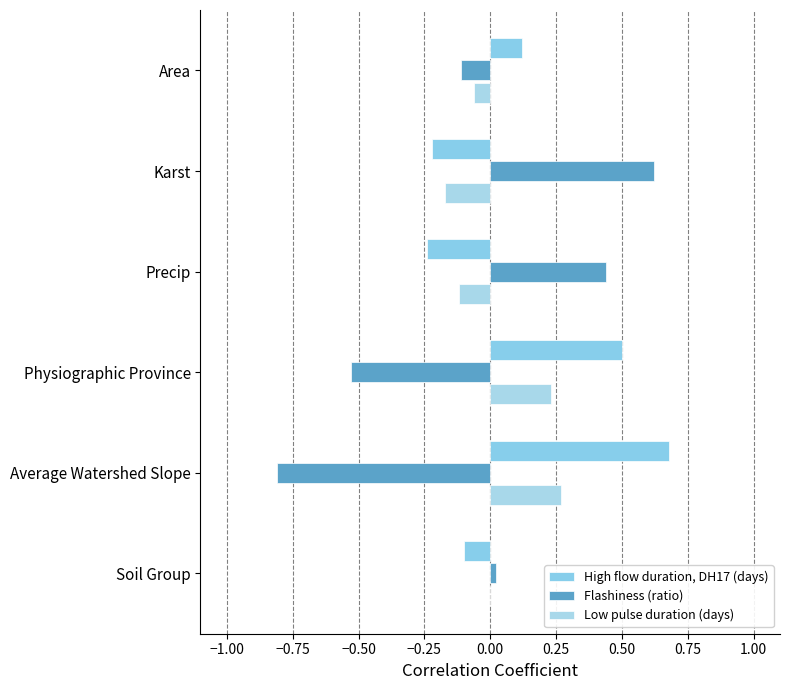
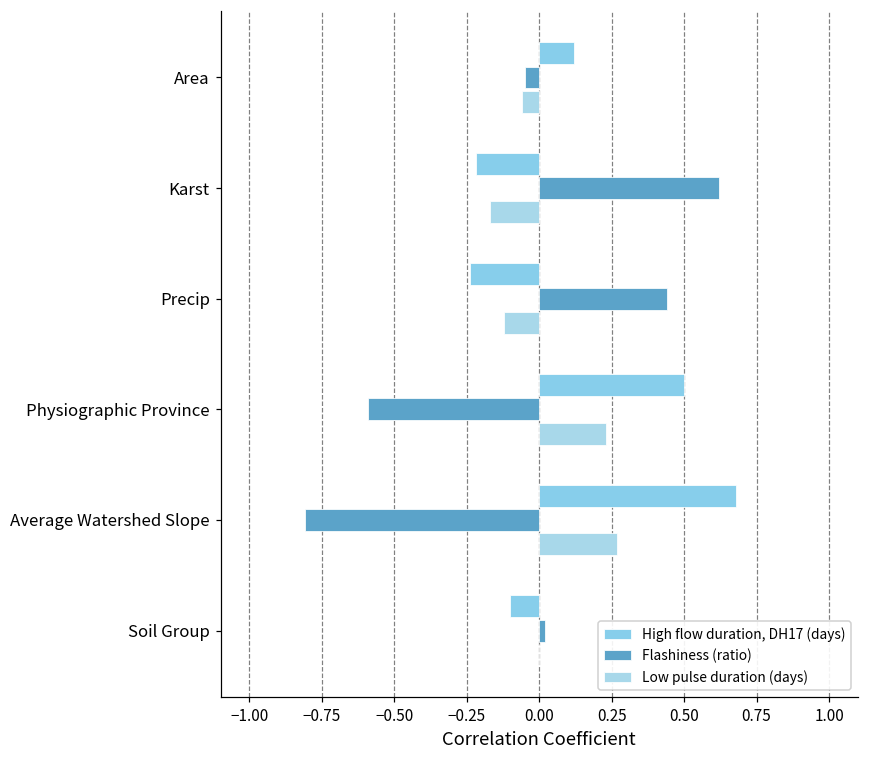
  {
    "Flashiness (ratio)": {
-     "Area": -0.11,
+     "Area": -0.05,
      "Karst": 0.62,
      "Precip": 0.44,
-     "Physiographic Province": -0.53,
+     "Physiographic Province": -0.59,
      "Average Watershed Slope": -0.81,
      "Soil Group": 0.02
    }
  }
